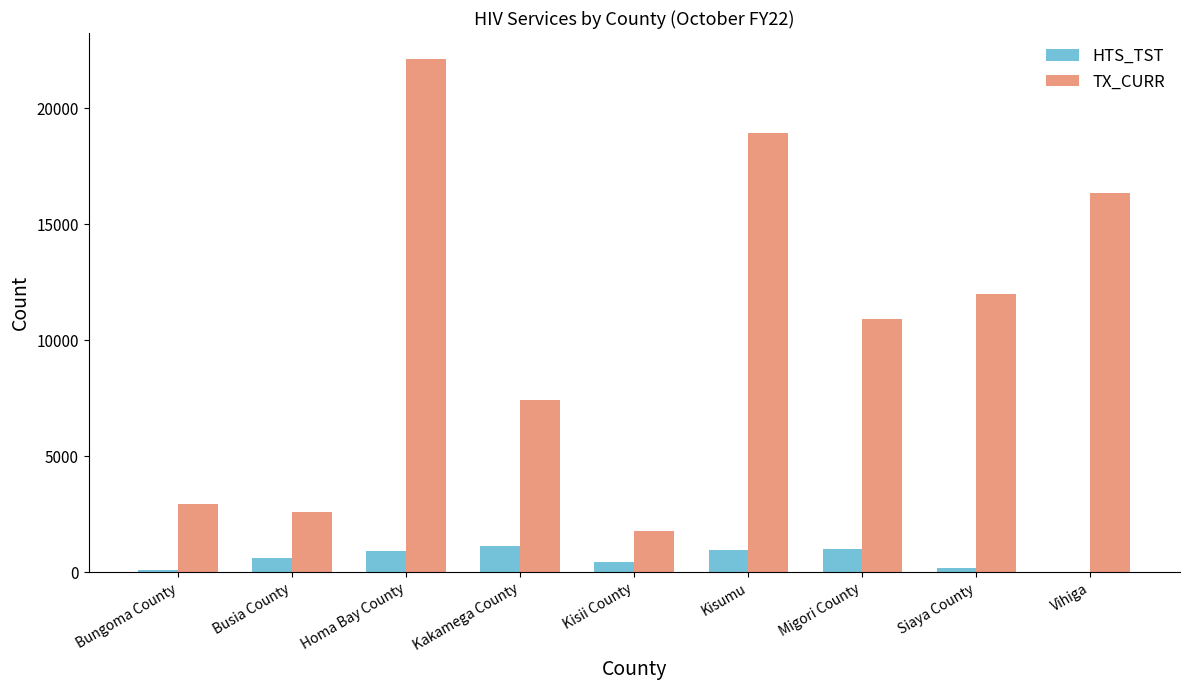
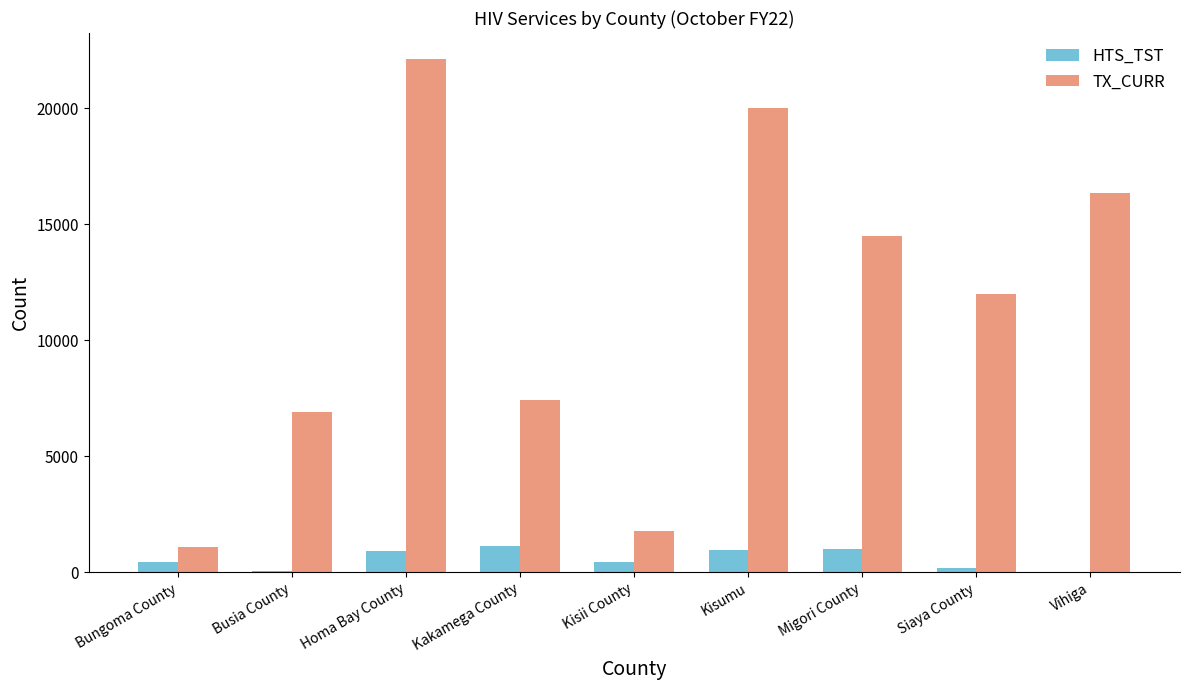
  {
    "HTS_TST": {
-     "Bungoma County": 100,
-     "Busia County": 600,
+     "Bungoma County": 500,
+     "Busia County": 100,
      "Homa Bay County": 900,
      "Kakamega County": 1100,
      "Kisii County": 400,
      "Kisumu": 1000,
      "Migori County": 1000,
      "Siaya County": 200
    },
    "TX_CURR": {
-     "Bungoma County": 2900,
-     "Busia County": 2600,
+     "Bungoma County": 1100,
+     "Busia County": 6900,
      "Homa Bay County": 22100,
      "Kakamega County": 7400,
      "Kisii County": 1800,
-     "Kisumu": 18900,
-     "Migori County": 10900,
+     "Kisumu": 20000,
+     "Migori County": 14500,
      "Siaya County": 12000,
      "Vihiga": 16300
    }
  }
